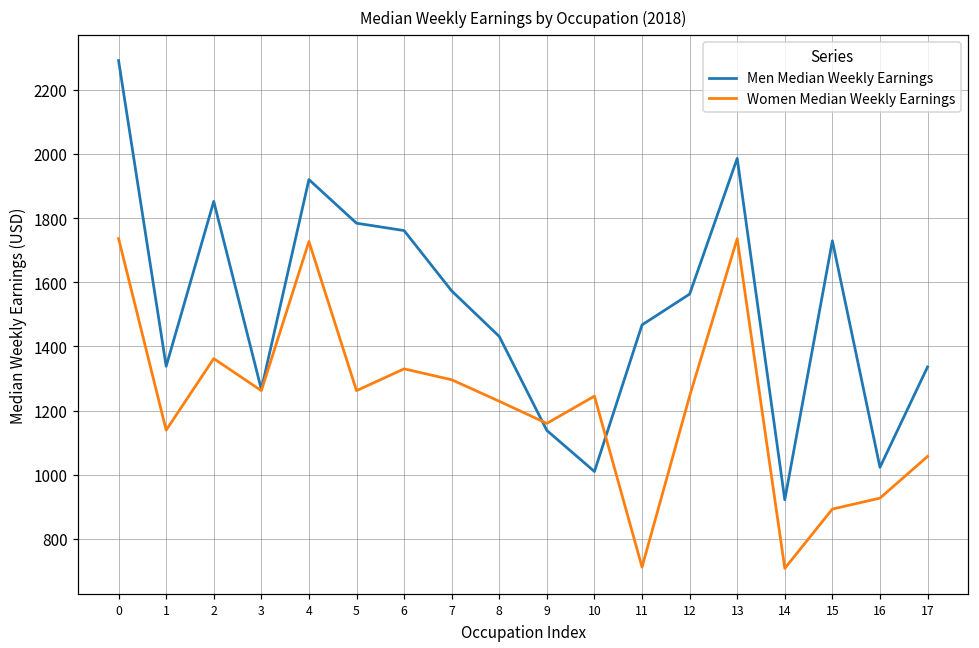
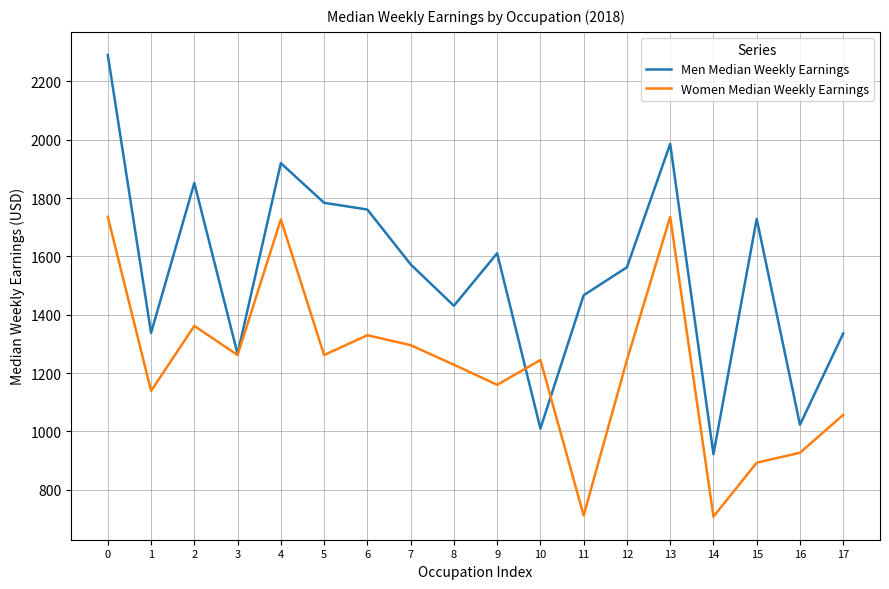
  {
    "Men Median Weekly Earnings": {
      "0": 2290,
      "1": 1340,
      "2": 1850,
      "4": 1920,
      "5": 1780,
      "6": 1760,
      "7": 1570,
      "8": 1430,
-     "9": 1140,
+     "9": 1610,
      "10": 1010,
      "11": 1470,
      "12": 1560,
      "13": 1990,
      "14": 920,
      "15": 1730,
      "16": 1020,
      "17": 1340
    },
    "Women Median Weekly Earnings": {
      "0": 1740,
      "1": 1140,
      "2": 1360,
      "4": 1730,
      "5": 1260,
      "6": 1330,
      "7": 1300,
      "8": 1230,
      "9": 1160,
      "10": 1250,
      "11": 710,
      "12": 1250,
      "13": 1740,
      "14": 710,
      "15": 890,
      "16": 930,
      "17": 1060
    }
  }
